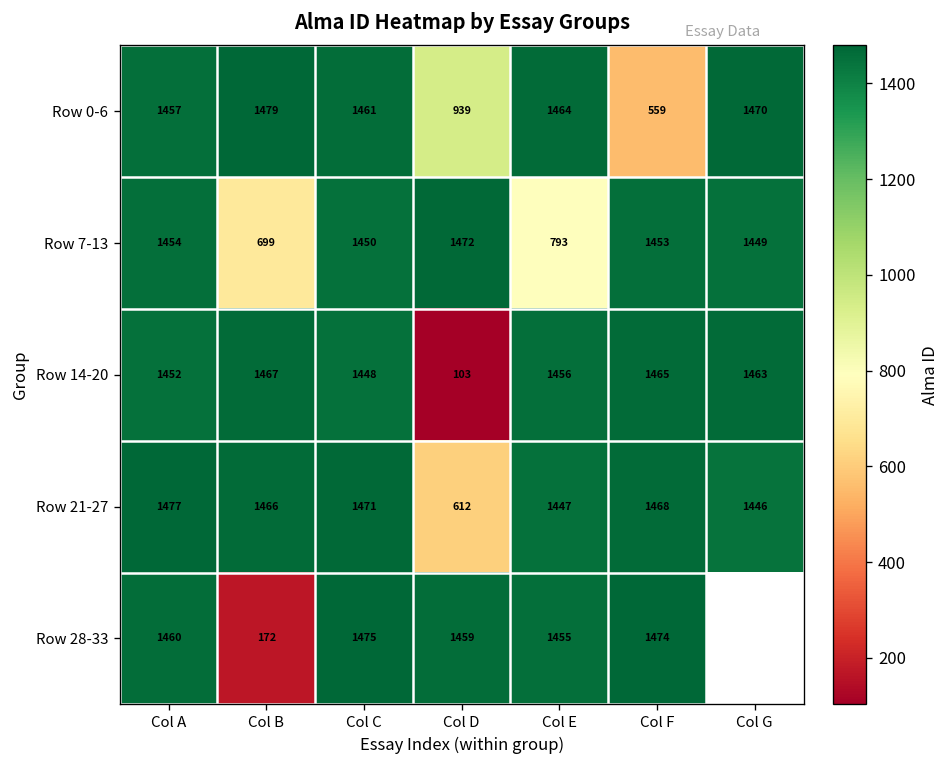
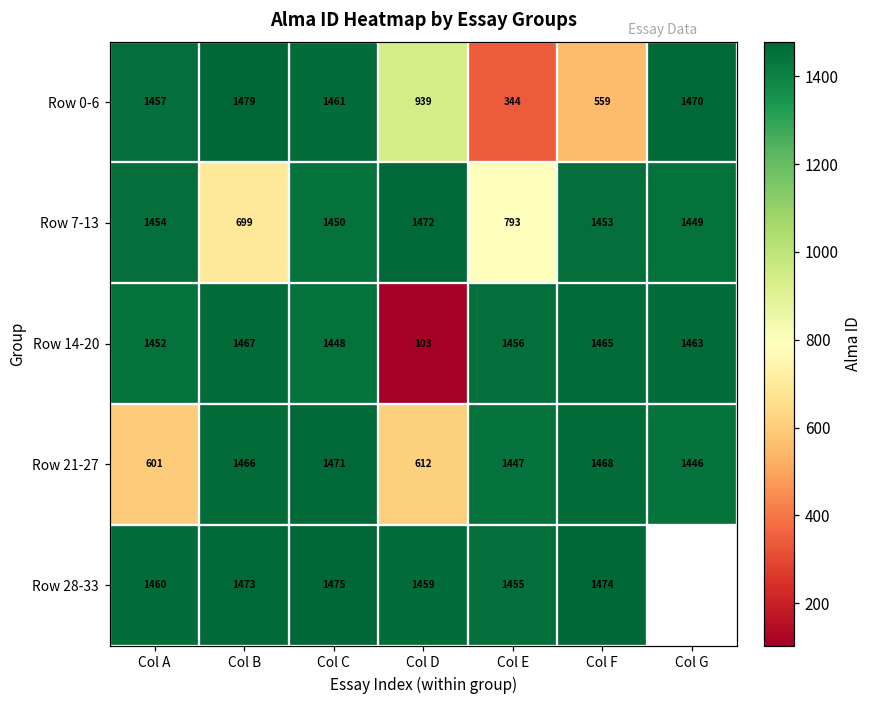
  {
    "Row 0-6": {
      "Col A": 1457,
      "Col B": 1479,
      "Col C": 1461,
      "Col D": 939,
-     "Col E": 1464,
+     "Col E": 344,
      "Col F": 559,
      "Col G": 1470
    },
    "Row 7-13": {
      "Col A": 1454,
      "Col B": 699,
      "Col C": 1450,
      "Col D": 1472,
      "Col E": 793,
      "Col F": 1453,
      "Col G": 1449
    },
    "Row 14-20": {
      "Col A": 1452,
      "Col B": 1467,
      "Col C": 1448,
      "Col D": 103,
      "Col E": 1456,
      "Col F": 1465,
      "Col G": 1463
    },
    "Row 21-27": {
-     "Col A": 1477,
+     "Col A": 601,
      "Col B": 1466,
      "Col C": 1471,
      "Col D": 612,
      "Col E": 1447,
      "Col F": 1468,
      "Col G": 1446
    },
    "Row 28-33": {
      "Col A": 1460,
-     "Col B": 172,
+     "Col B": 1473,
      "Col C": 1475,
      "Col D": 1459,
      "Col E": 1455,
      "Col F": 1474
    }
  }
